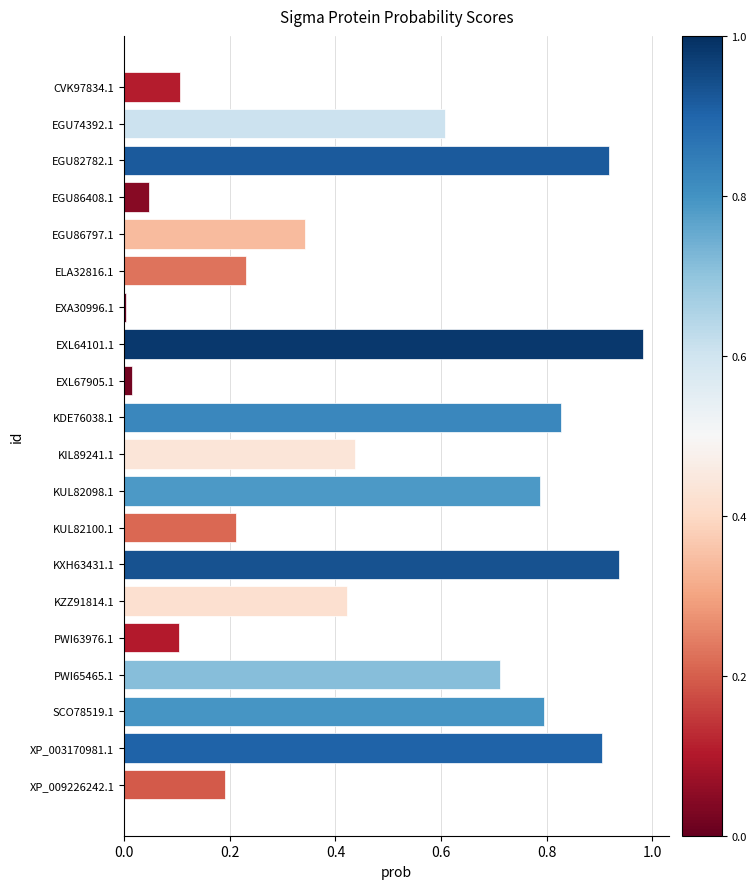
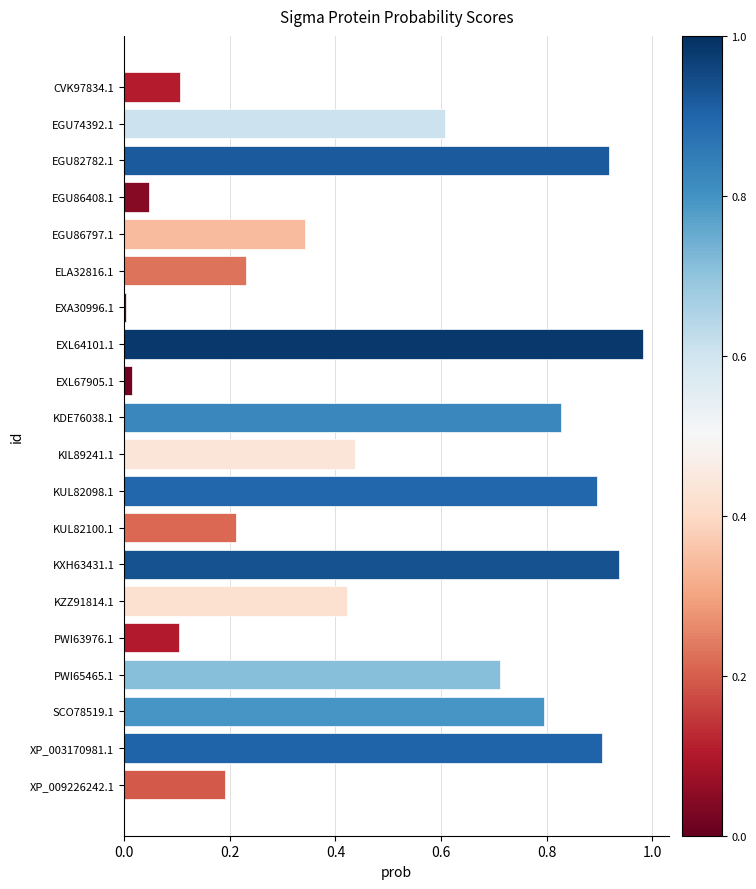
  {
    "CVK97834.1": 0.11,
    "EGU74392.1": 0.61,
    "EGU82782.1": 0.92,
    "EGU86408.1": 0.05,
    "EGU86797.1": 0.34,
    "ELA32816.1": 0.23,
    "EXL64101.1": 0.98,
    "EXL67905.1": 0.02,
    "KDE76038.1": 0.83,
    "KIL89241.1": 0.44,
-   "KUL82098.1": 0.79,
+   "KUL82098.1": 0.90,
    "KUL82100.1": 0.21,
    "KXH63431.1": 0.94,
    "KZZ91814.1": 0.42,
    "PWI63976.1": 0.10,
    "PWI65465.1": 0.71,
    "SCO78519.1": 0.80,
    "XP_003170981.1": 0.91,
    "XP_009226242.1": 0.19
  }
